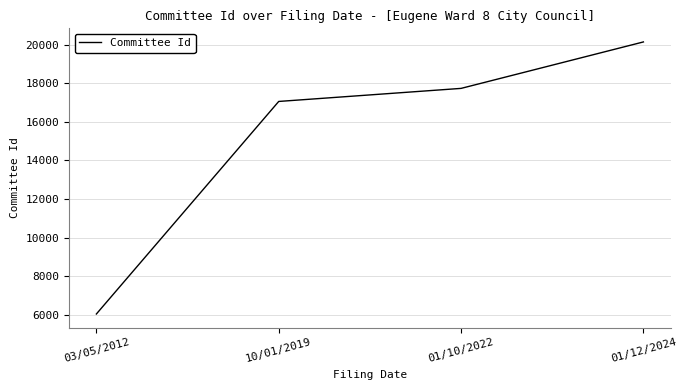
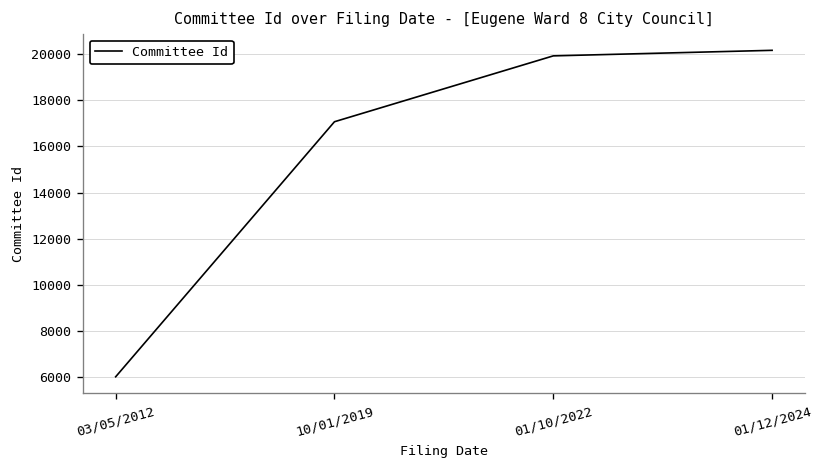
  {
    "03/05/2012": 6000,
    "10/01/2019": 17100,
-   "01/10/2022": 17700,
+   "01/10/2022": 19900,
    "01/12/2024": 20200
  }
